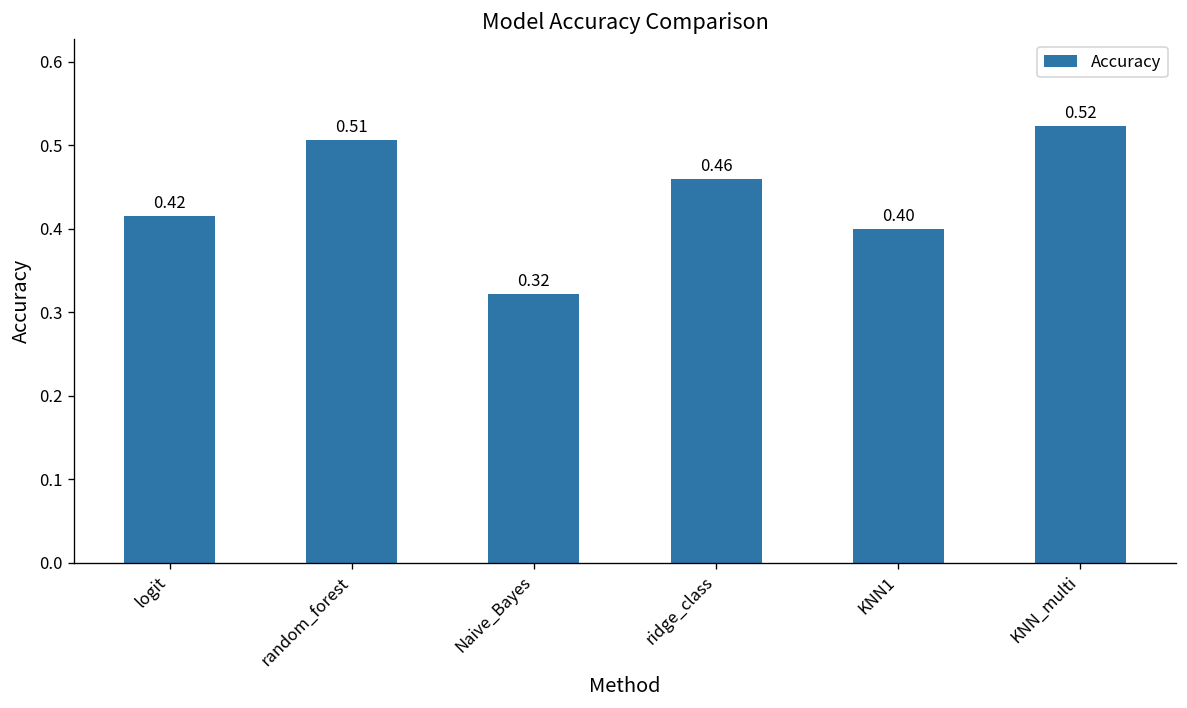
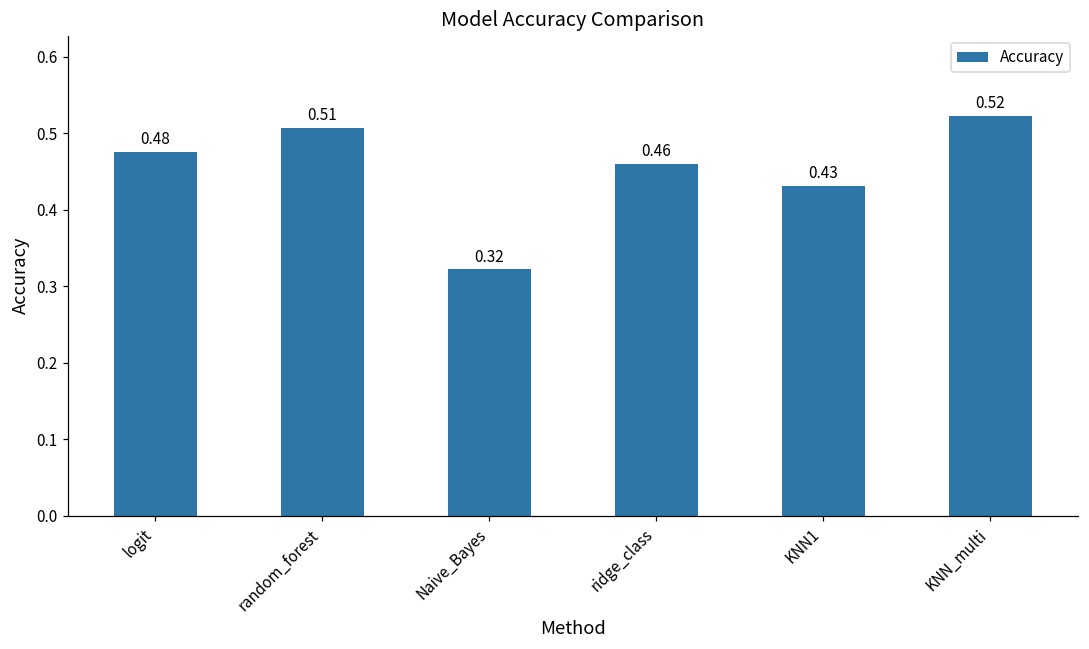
  {
-   "logit": 0.42,
+   "logit": 0.48,
    "random_forest": 0.51,
    "Naive_Bayes": 0.32,
    "ridge_class": 0.46,
-   "KNN1": 0.40,
+   "KNN1": 0.43,
    "KNN_multi": 0.52
  }
